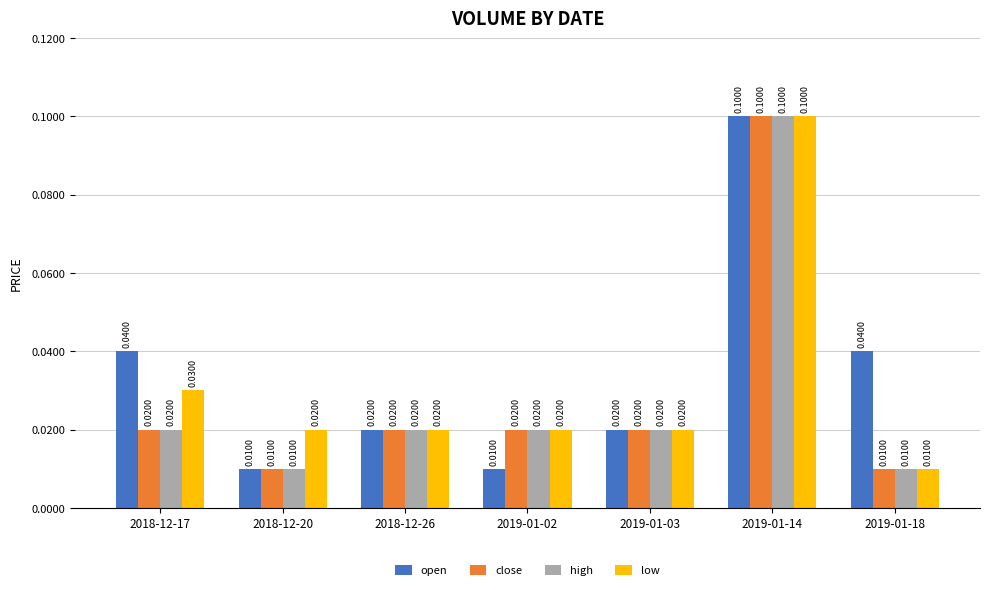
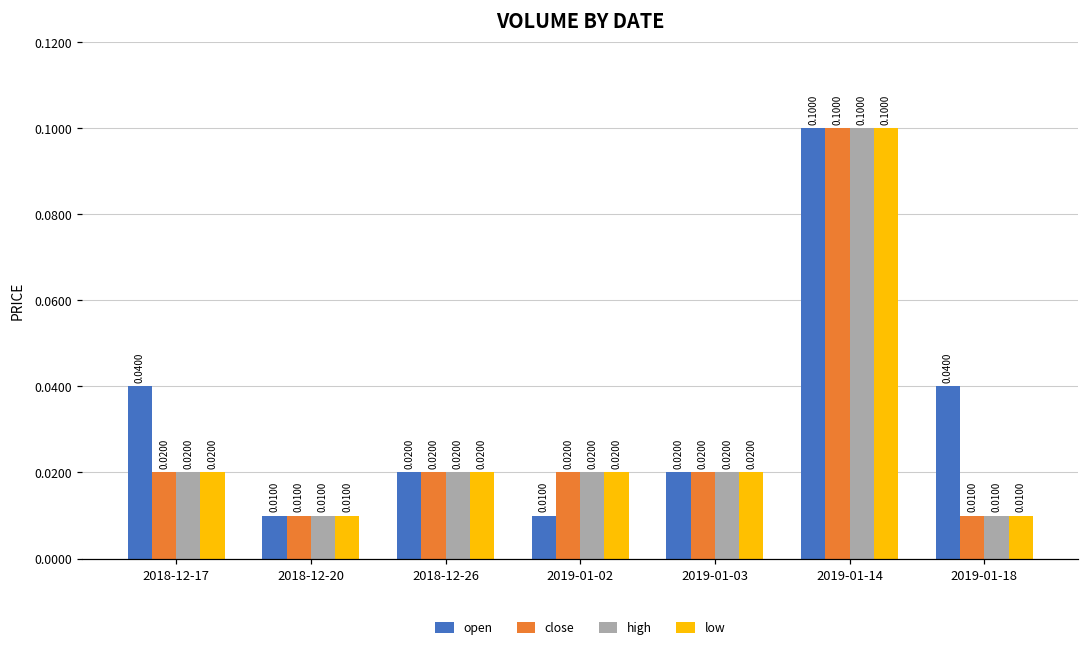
  {
    "open": {
      "2018-12-17": 0.0400,
      "2018-12-20": 0.0100,
      "2018-12-26": 0.0200,
      "2019-01-02": 0.0100,
      "2019-01-03": 0.0200,
      "2019-01-14": 0.1000,
      "2019-01-18": 0.0400
    },
    "close": {
      "2018-12-17": 0.0200,
      "2018-12-20": 0.0100,
      "2018-12-26": 0.0200,
      "2019-01-02": 0.0200,
      "2019-01-03": 0.0200,
      "2019-01-14": 0.1000,
      "2019-01-18": 0.0100
    },
    "high": {
      "2018-12-17": 0.0200,
      "2018-12-20": 0.0100,
      "2018-12-26": 0.0200,
      "2019-01-02": 0.0200,
      "2019-01-03": 0.0200,
      "2019-01-14": 0.1000,
      "2019-01-18": 0.0100
    },
    "low": {
-     "2018-12-17": 0.0300,
-     "2018-12-20": 0.0200,
+     "2018-12-17": 0.0200,
+     "2018-12-20": 0.0100,
      "2018-12-26": 0.0200,
      "2019-01-02": 0.0200,
      "2019-01-03": 0.0200,
      "2019-01-14": 0.1000,
      "2019-01-18": 0.0100
    }
  }
